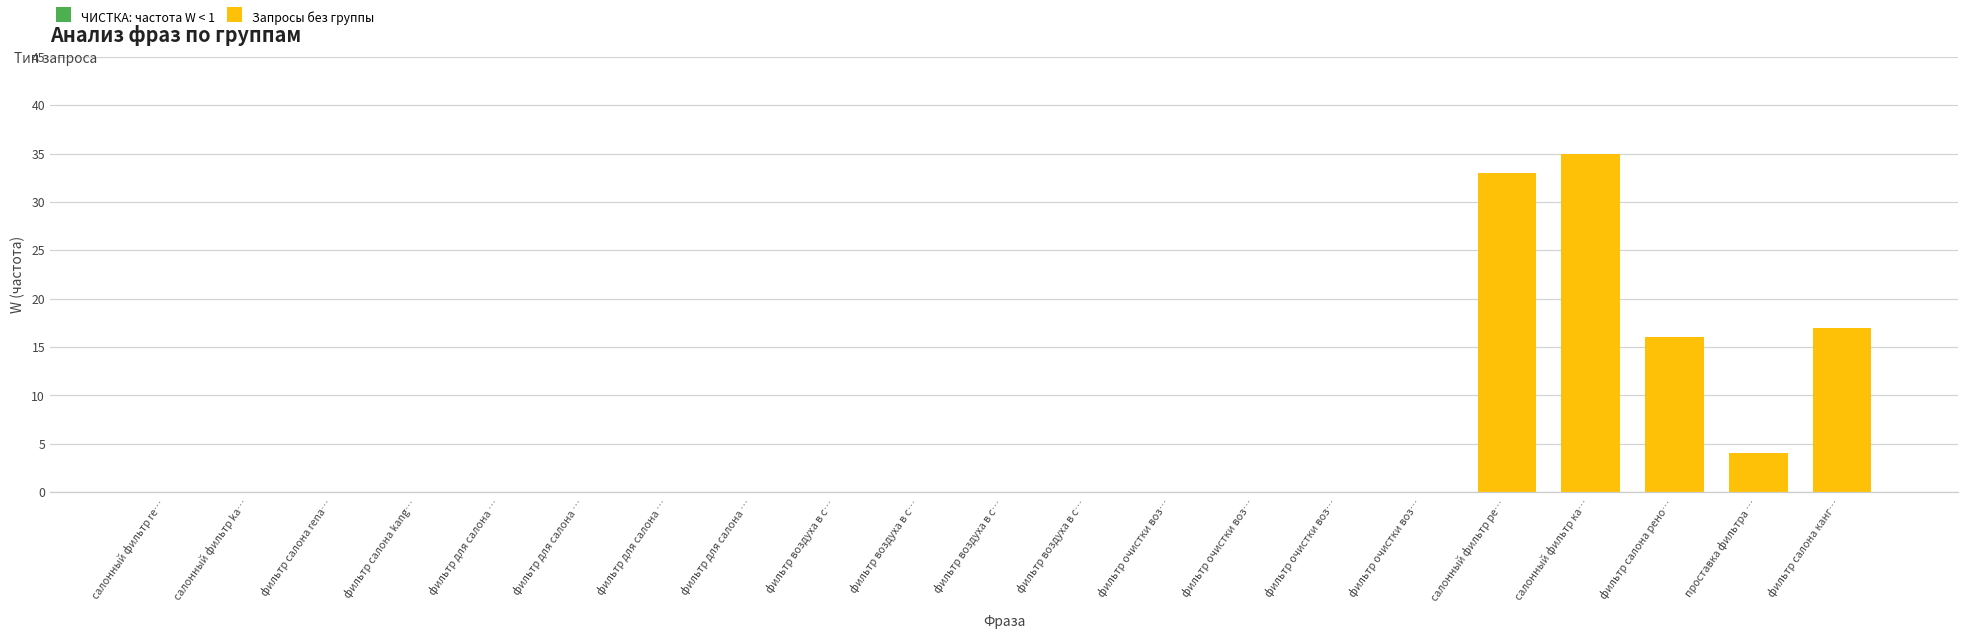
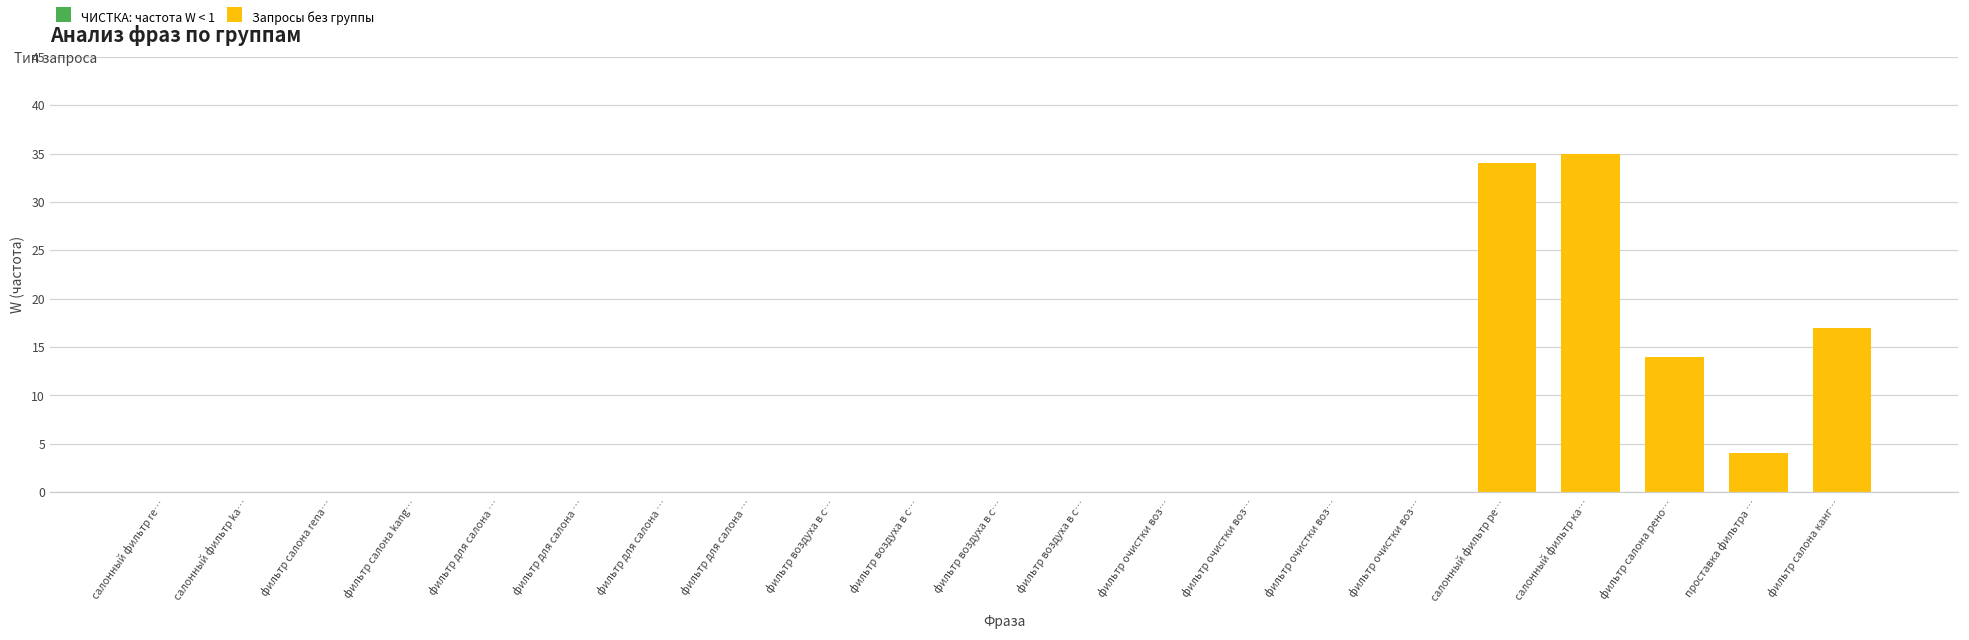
  {
    "ЧИСТКА: частота W < 1": {
      "салонный фильтр re…": 0,
      "салонный фильтр ka…": 0,
      "фильтр салона rena…": 0,
      "фильтр салона kang…": 0,
      "салонный фильтр ре…": 0,
      "салонный фильтр ка…": 0,
      "фильтр салона рено…": 0,
      "проставка фильтра …": 0,
      "фильтр салона канг…": 0
    },
    "Запросы без группы": {
      "салонный фильтр re…": 0,
      "салонный фильтр ka…": 0,
      "фильтр салона rena…": 0,
      "фильтр салона kang…": 0,
-     "салонный фильтр ре…": 33,
+     "салонный фильтр ре…": 34,
      "салонный фильтр ка…": 35,
-     "фильтр салона рено…": 16,
+     "фильтр салона рено…": 14,
      "проставка фильтра …": 4,
      "фильтр салона канг…": 17
    }
  }
